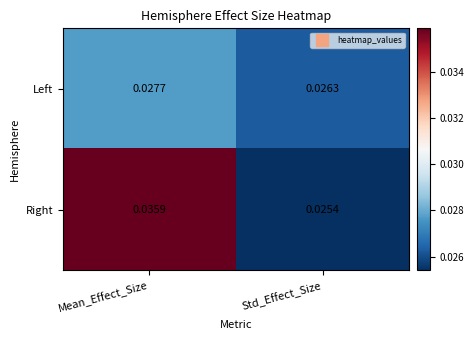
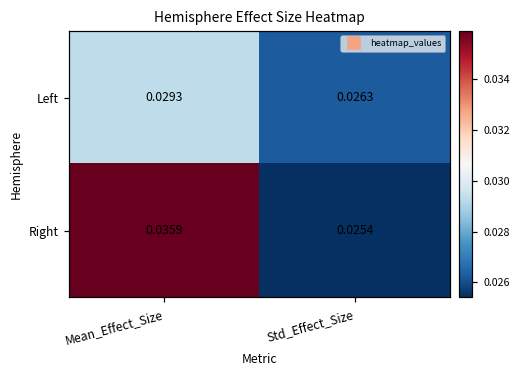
  {
    "Left": {
-     "Mean_Effect_Size": 0.0277,
+     "Mean_Effect_Size": 0.0293,
      "Std_Effect_Size": 0.0263
    },
    "Right": {
      "Mean_Effect_Size": 0.0359,
      "Std_Effect_Size": 0.0254
    }
  }
